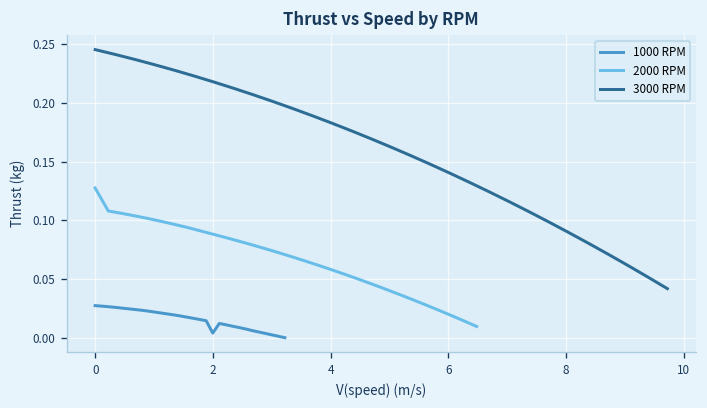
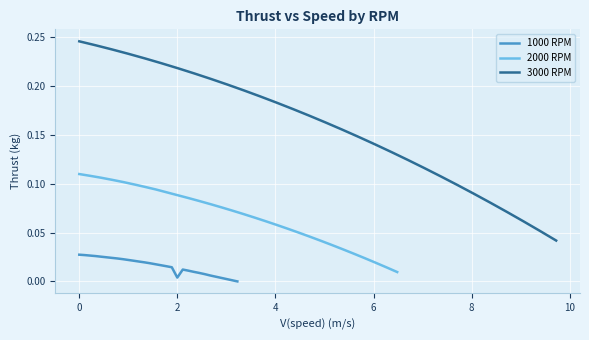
  {
    "1000 RPM": {
      "0": 0.03,
      "2": 0.00
    },
    "2000 RPM": {
-     "0": 0.13
+     "0": 0.11
    },
    "3000 RPM": {
      "0": 0.25
    }
  }
